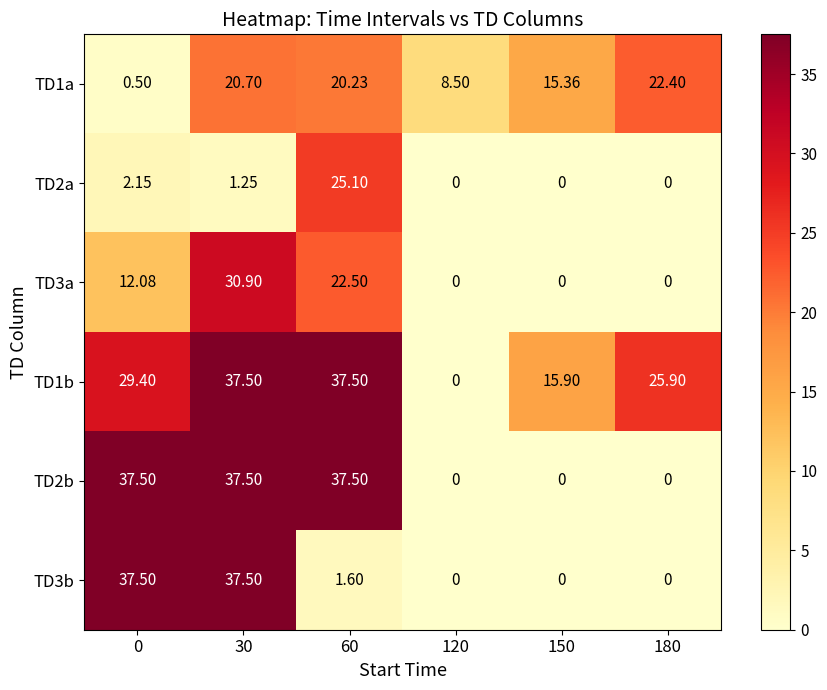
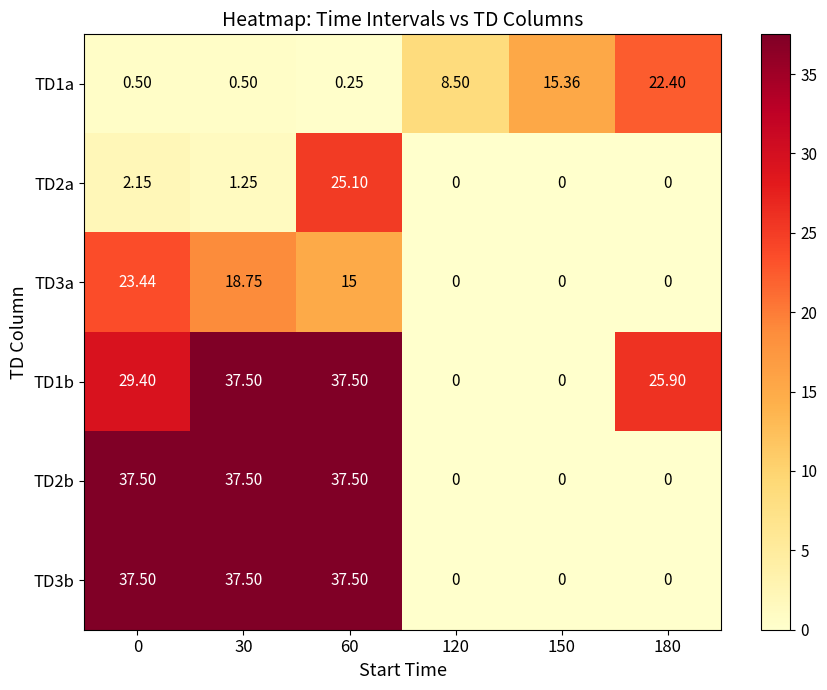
  {
    "TD1a": {
      "0": 0.50,
-     "30": 20.70,
-     "60": 20.23,
+     "30": 0.50,
+     "60": 0.25,
      "120": 8.50,
      "150": 15.36,
      "180": 22.40
    },
    "TD2a": {
      "0": 2.15,
      "30": 1.25,
      "60": 25.10,
      "120": 0,
      "150": 0,
      "180": 0
    },
    "TD3a": {
-     "0": 12.08,
-     "30": 30.90,
-     "60": 22.50,
+     "0": 23.44,
+     "30": 18.75,
+     "60": 15,
      "120": 0,
      "150": 0,
      "180": 0
    },
    "TD1b": {
      "0": 29.40,
      "30": 37.50,
      "60": 37.50,
      "120": 0,
-     "150": 15.90,
+     "150": 0,
      "180": 25.90
    },
    "TD2b": {
      "0": 37.50,
      "30": 37.50,
      "60": 37.50,
      "120": 0,
      "150": 0,
      "180": 0
    },
    "TD3b": {
      "0": 37.50,
      "30": 37.50,
-     "60": 1.60,
+     "60": 37.50,
      "120": 0,
      "150": 0,
      "180": 0
    }
  }
